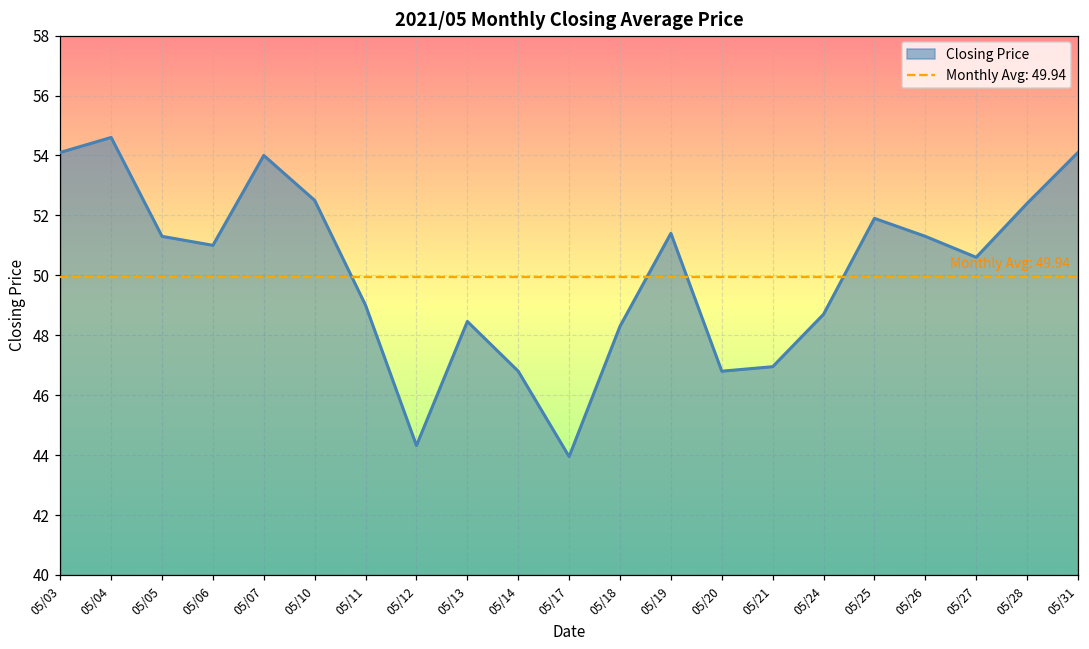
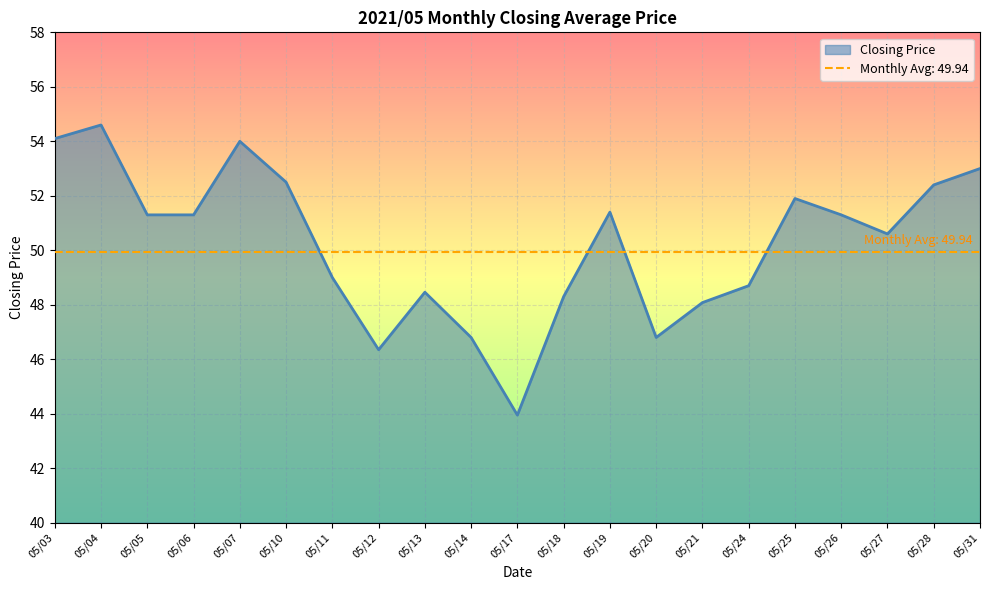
  {
    "05/03": 54.1,
    "05/04": 54.6,
    "05/05": 51.3,
-   "05/06": 51.0,
+   "05/06": 51.3,
    "05/07": 54.0,
    "05/10": 52.5,
    "05/11": 49.0,
-   "05/12": 44.3,
+   "05/12": 46.4,
    "05/13": 48.5,
    "05/14": 46.8,
    "05/17": 44.0,
    "05/18": 48.3,
    "05/19": 51.4,
    "05/20": 46.8,
-   "05/21": 47.0,
+   "05/21": 48.1,
    "05/24": 48.7,
    "05/25": 51.9,
    "05/26": 51.3,
    "05/28": 52.4,
-   "05/31": 54.1
+   "05/31": 53.0
  }
